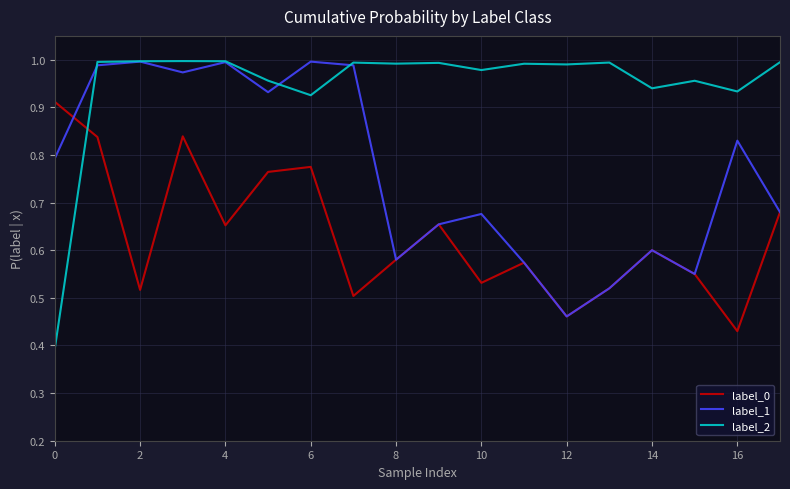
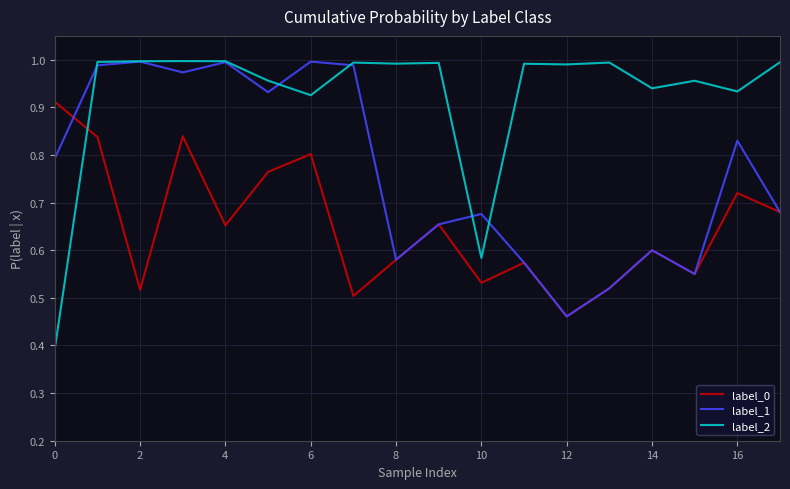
  {
    "label_0": {
      "0": 0.91,
      "2": 0.52,
      "4": 0.65,
-     "6": 0.77,
+     "6": 0.80,
      "10": 0.53,
-     "16": 0.43
+     "16": 0.72
    },
    "label_1": {
      "0": 0.79,
      "6": 1.00,
      "10": 0.68,
      "16": 0.83
    },
    "label_2": {
      "0": 0.39,
      "6": 0.93,
      "8": 0.99,
-     "10": 0.98,
+     "10": 0.58,
      "12": 0.99,
      "14": 0.94,
      "16": 0.93
    }
  }
